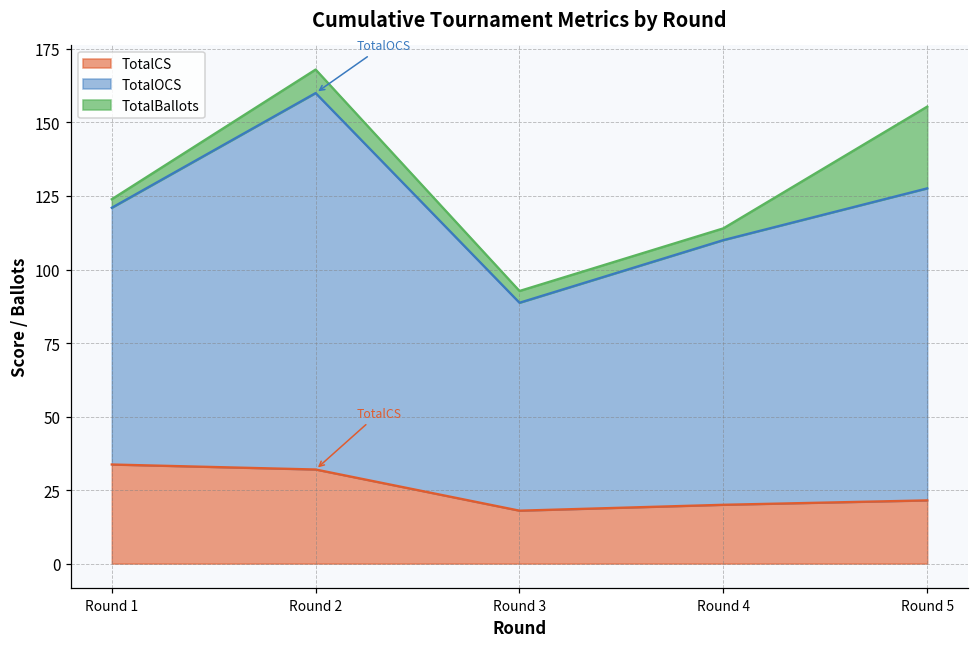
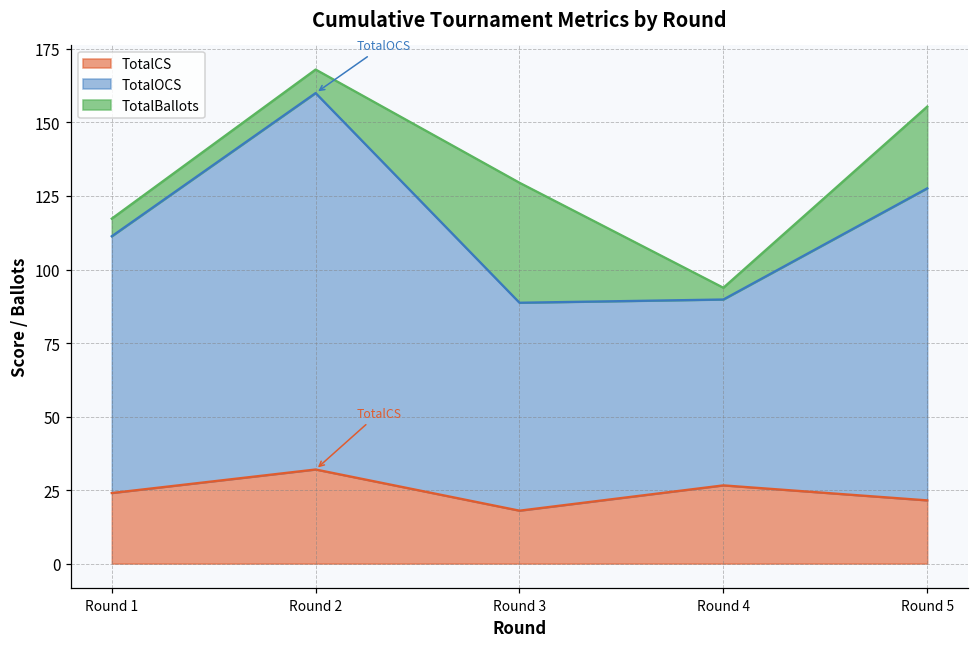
  {
    "TotalCS": {
-     "Round 1": 34,
+     "Round 1": 24,
      "Round 2": 32,
      "Round 3": 18,
-     "Round 4": 20,
+     "Round 4": 27,
      "Round 5": 22
    },
    "TotalOCS": {
      "Round 1": 87,
      "Round 2": 128,
      "Round 3": 71,
-     "Round 4": 90,
+     "Round 4": 63,
      "Round 5": 106
    },
    "TotalBallots": {
-     "Round 1": 3,
+     "Round 1": 6,
      "Round 2": 8,
-     "Round 3": 4,
+     "Round 3": 41,
      "Round 4": 4,
      "Round 5": 28
    }
  }
